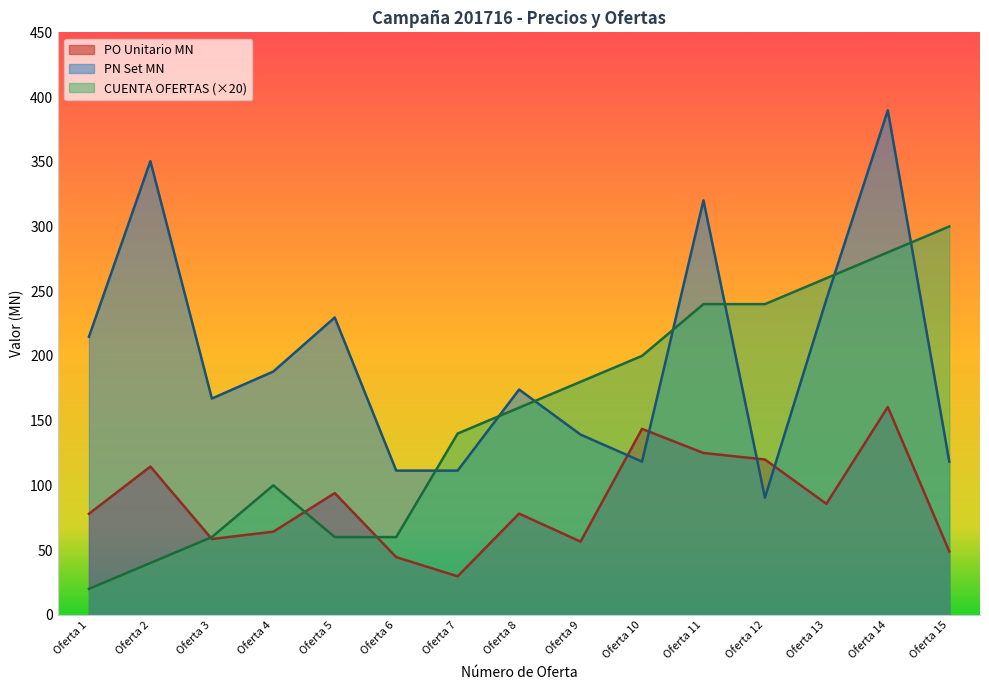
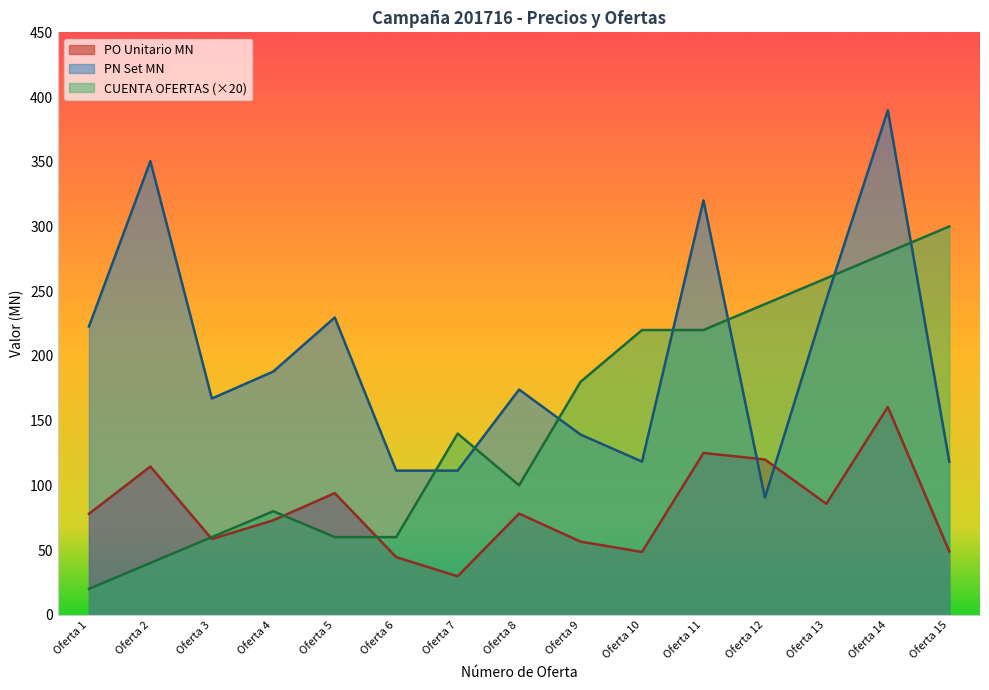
  {
    "PO Unitario MN": {
      "Oferta 1": 78,
      "Oferta 2": 115,
-     "Oferta 4": 64,
+     "Oferta 4": 73,
      "Oferta 5": 94,
      "Oferta 6": 45,
      "Oferta 7": 30,
      "Oferta 8": 78,
      "Oferta 9": 57,
-     "Oferta 10": 144,
+     "Oferta 10": 49,
      "Oferta 11": 125,
      "Oferta 12": 120,
      "Oferta 13": 86,
      "Oferta 14": 161,
      "Oferta 15": 49
    },
    "PN Set MN": {
-     "Oferta 1": 215,
+     "Oferta 1": 223,
      "Oferta 2": 350,
      "Oferta 3": 167,
      "Oferta 4": 188,
      "Oferta 5": 230,
      "Oferta 6": 111,
      "Oferta 7": 111,
      "Oferta 8": 174,
      "Oferta 9": 139,
      "Oferta 10": 118,
      "Oferta 11": 320,
      "Oferta 12": 90,
      "Oferta 13": 244,
      "Oferta 14": 390,
      "Oferta 15": 118
    },
    "CUENTA OFERTAS (×20)": {
      "Oferta 1": 20,
      "Oferta 2": 40,
-     "Oferta 4": 100,
+     "Oferta 4": 80,
      "Oferta 5": 60,
      "Oferta 6": 60,
      "Oferta 7": 140,
-     "Oferta 8": 160,
+     "Oferta 8": 100,
      "Oferta 9": 180,
-     "Oferta 10": 200,
-     "Oferta 11": 240,
+     "Oferta 10": 220,
+     "Oferta 11": 220,
      "Oferta 12": 240,
      "Oferta 13": 260,
      "Oferta 14": 280,
      "Oferta 15": 300
    }
  }
